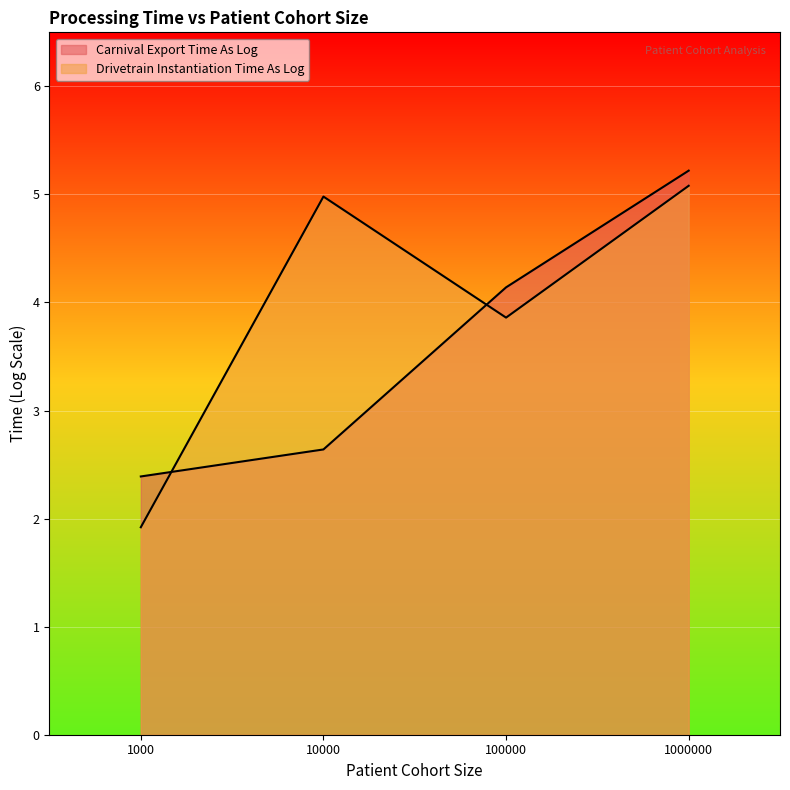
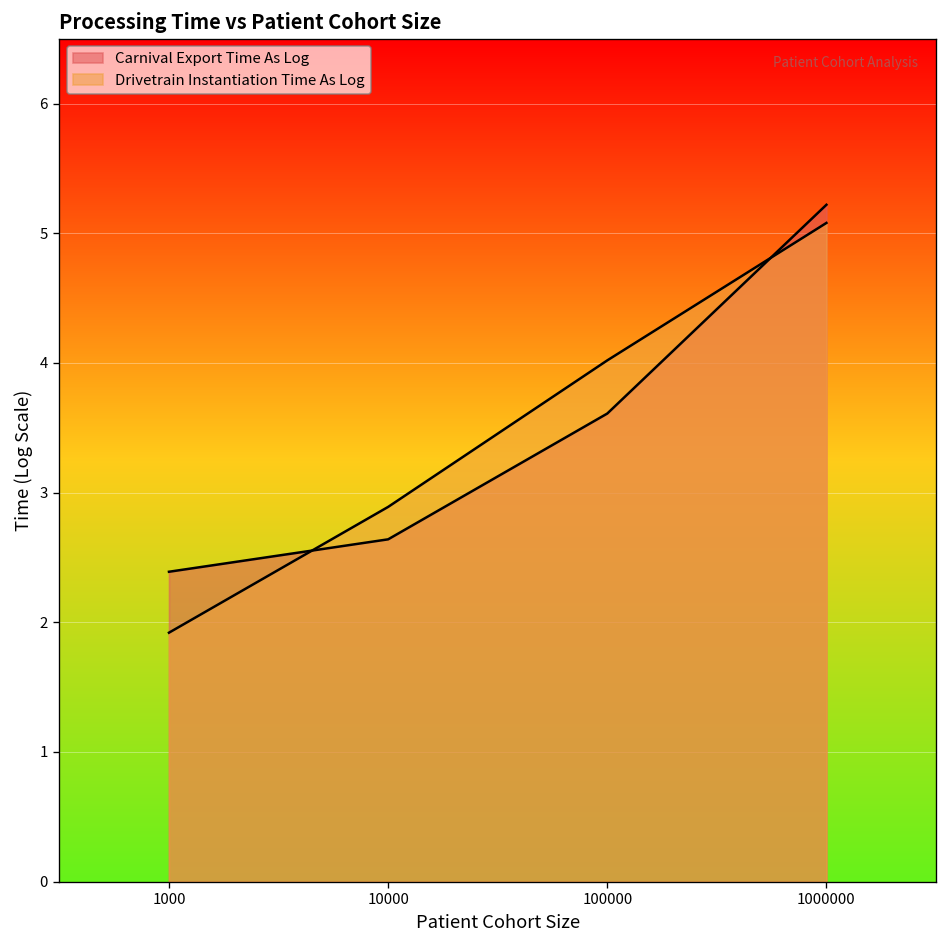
  {
    "Carnival Export Time As Log": {
      "1000": 2.39,
      "10000": 2.64,
-     "100000": 4.14,
+     "100000": 3.61,
      "1000000": 5.22
    },
    "Drivetrain Instantiation Time As Log": {
      "1000": 1.92,
-     "10000": 4.98,
-     "100000": 3.86,
+     "10000": 2.89,
+     "100000": 4.02,
      "1000000": 5.08
    }
  }
